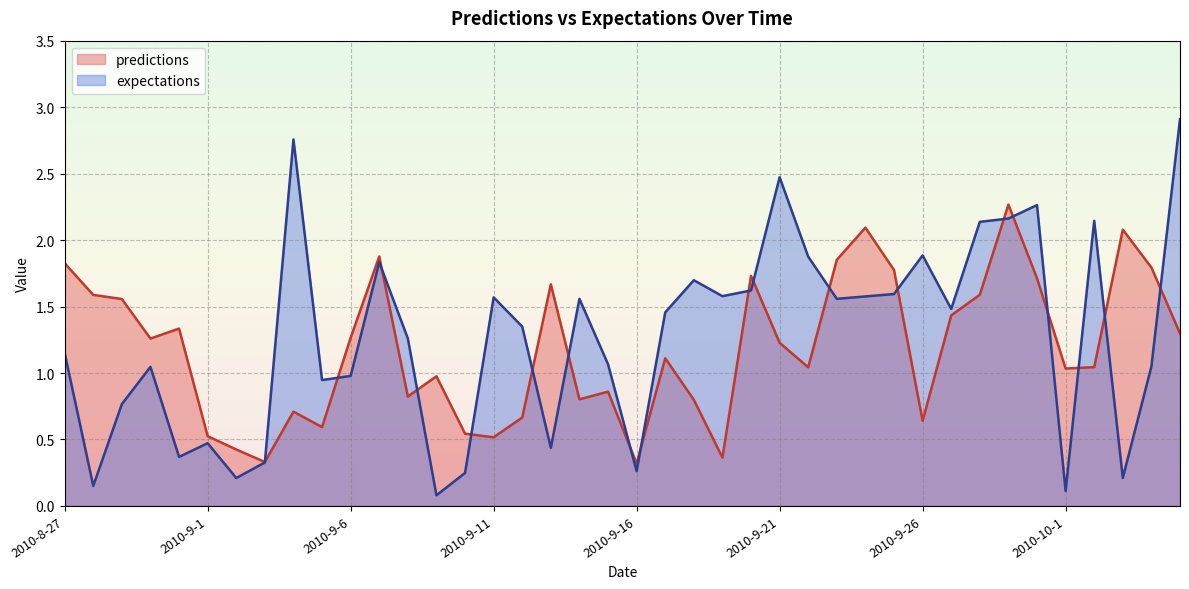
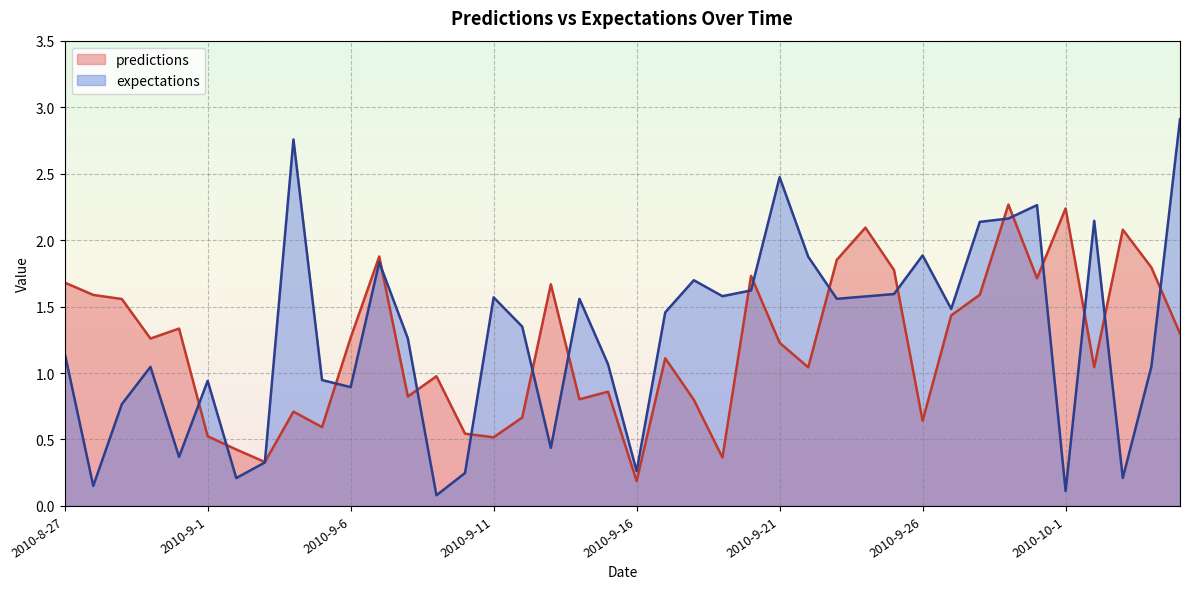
  {
    "predictions": {
-     "2010-8-27": 1.83,
+     "2010-8-27": 1.68,
      "2010-9-1": 0.52,
      "2010-9-6": 1.27,
      "2010-9-11": 0.52,
-     "2010-9-16": 0.32,
+     "2010-9-16": 0.19,
      "2010-9-21": 1.23,
      "2010-9-26": 0.64,
-     "2010-10-1": 1.03
+     "2010-10-1": 2.24
    },
    "expectations": {
      "2010-8-27": 1.15,
-     "2010-9-1": 0.47,
-     "2010-9-6": 0.98,
+     "2010-9-1": 0.94,
+     "2010-9-6": 0.89,
      "2010-9-11": 1.57,
      "2010-9-16": 0.26,
      "2010-9-21": 2.47,
      "2010-9-26": 1.88,
      "2010-10-1": 0.11
    }
  }
